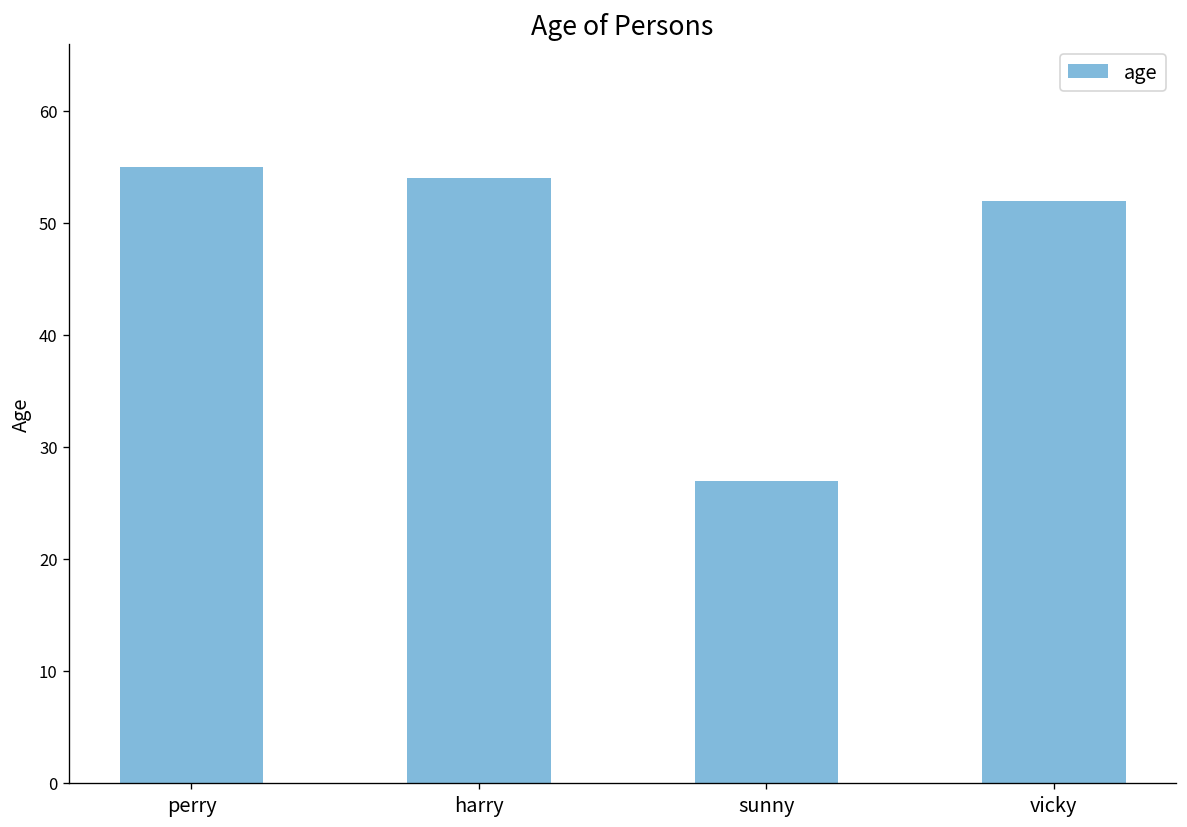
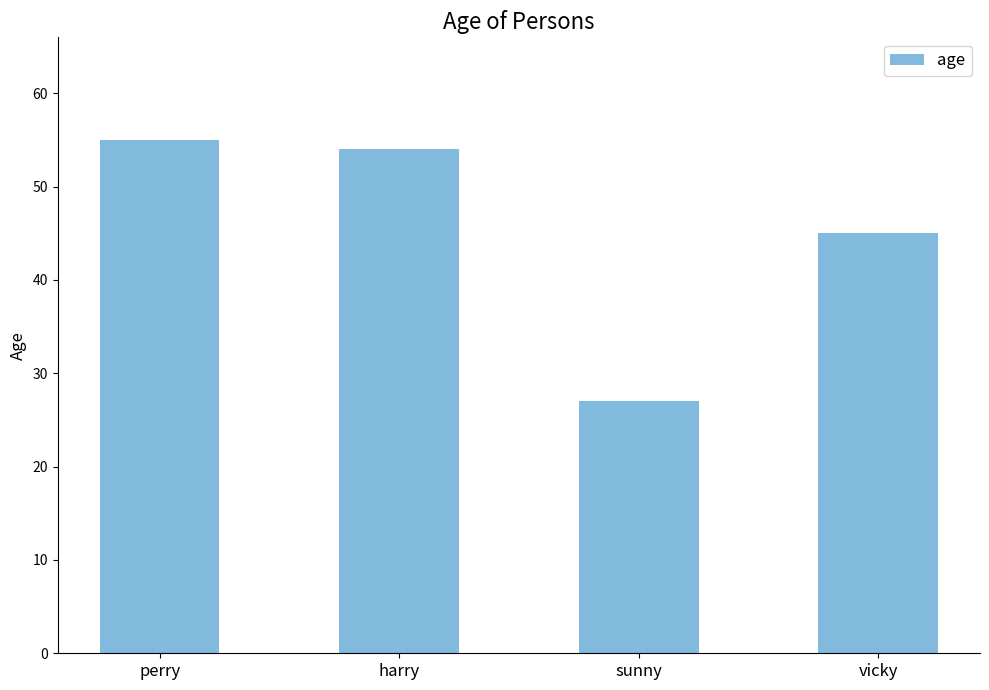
  {
    "perry": 55,
    "harry": 54,
    "sunny": 27,
-   "vicky": 52
+   "vicky": 45
  }
